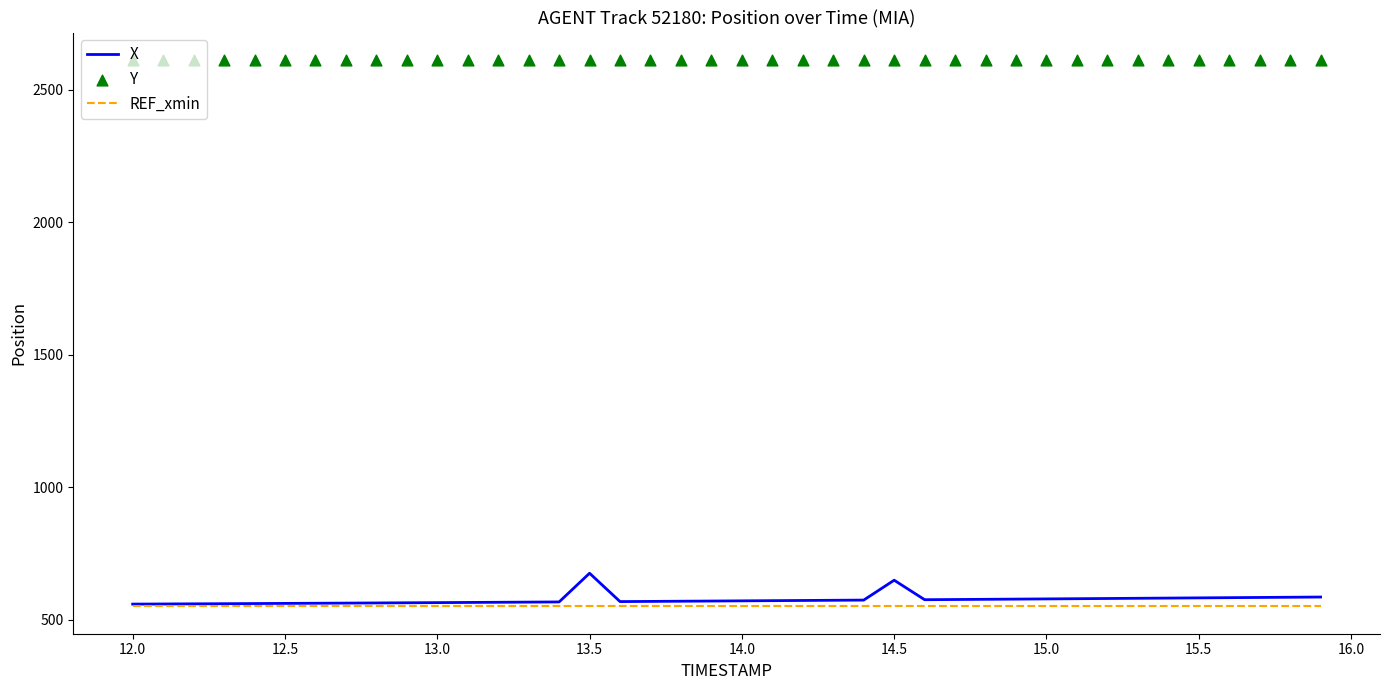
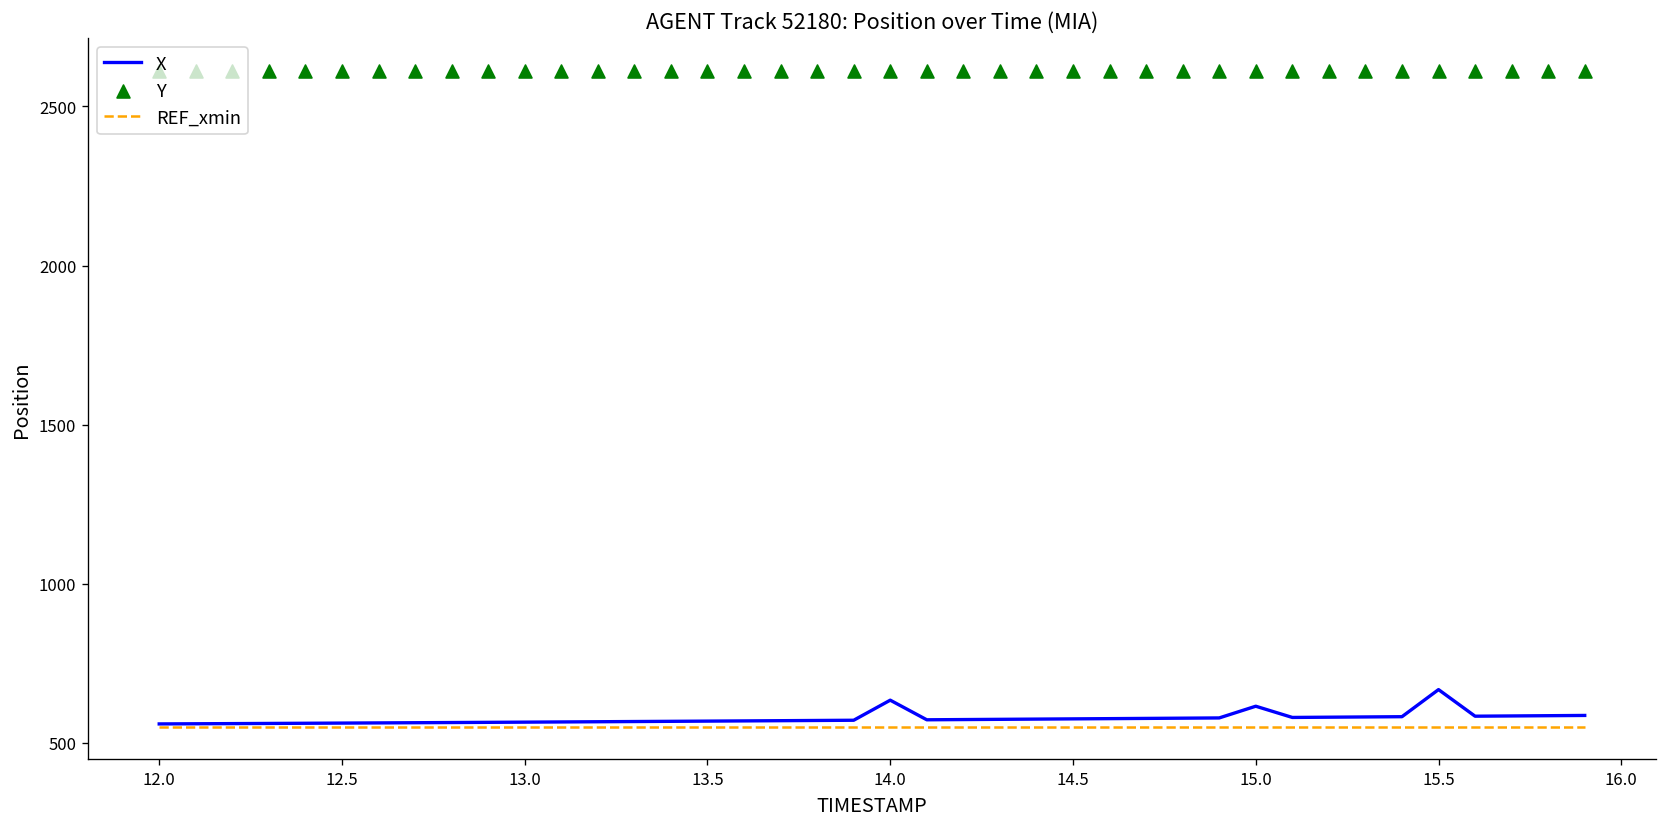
  {
    "X": {
      "12.5": 560,
      "13.0": 570,
-     "13.5": 680,
-     "14.0": 570,
-     "14.5": 650,
-     "15.0": 580,
-     "15.5": 580
+     "13.5": 570,
+     "14.0": 630,
+     "14.5": 580,
+     "15.0": 620,
+     "15.5": 670
    },
    "REF_xmin": {
      "12.5": 550,
      "13.0": 550,
      "13.5": 550,
      "14.0": 550,
      "14.5": 550,
      "15.0": 550,
      "15.5": 550
    }
  }
